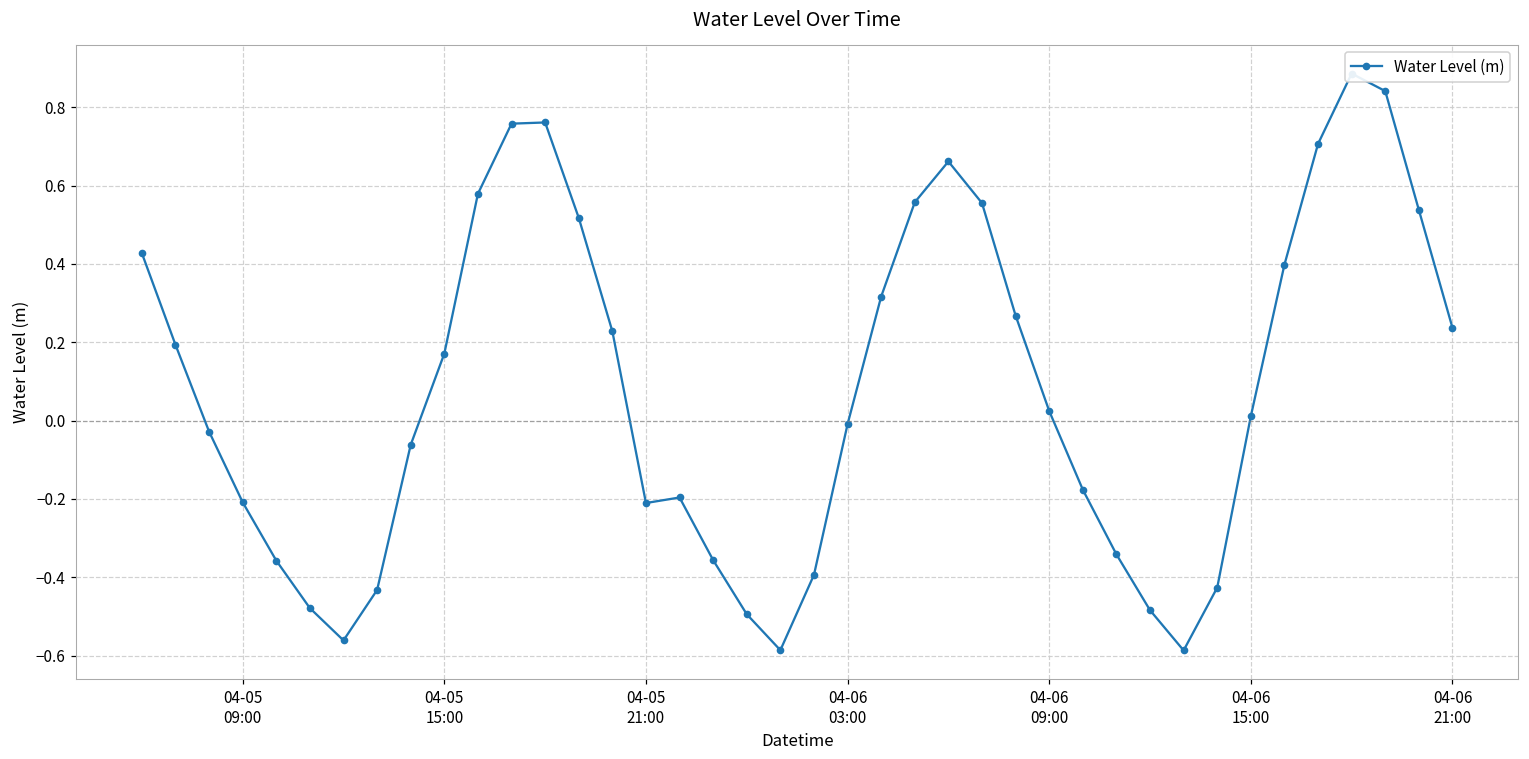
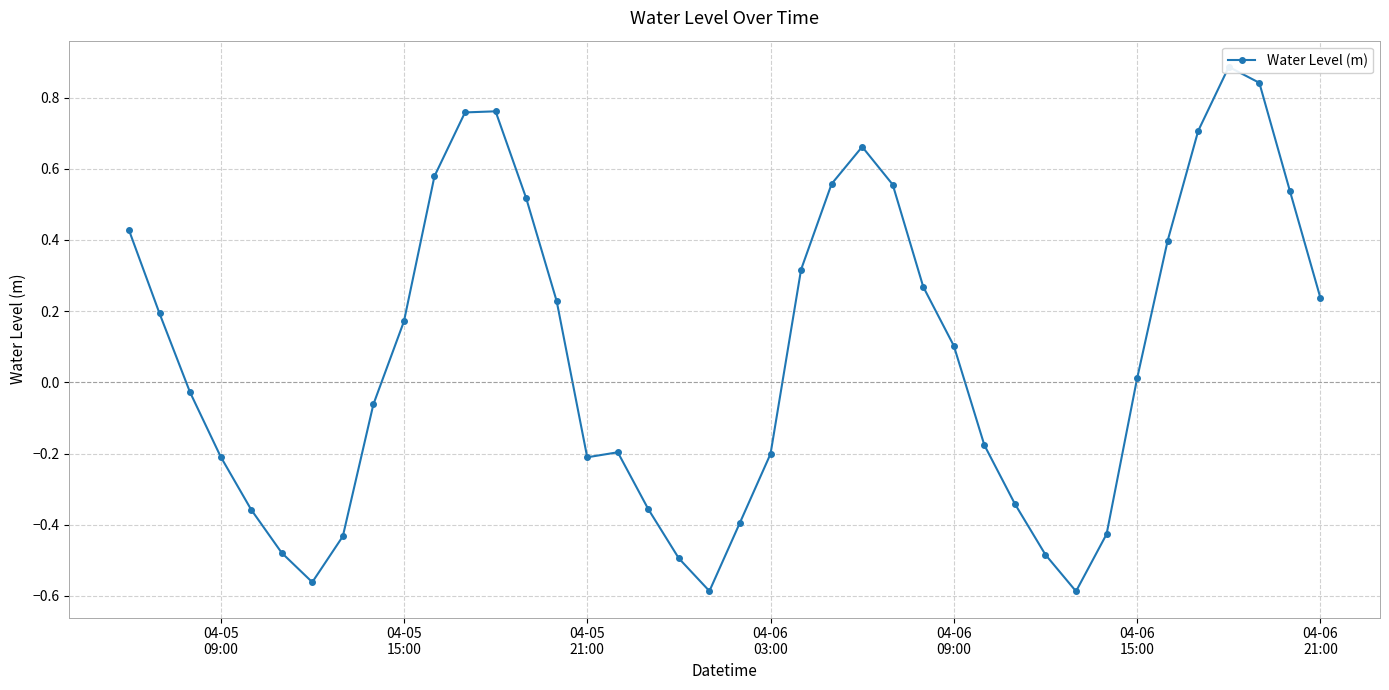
  {
    "04-05 09:00": -0.21,
    "04-05 15:00": 0.17,
    "04-05 21:00": -0.21,
-   "04-06 03:00": -0.01,
-   "04-06 09:00": 0.02,
+   "04-06 03:00": -0.20,
+   "04-06 09:00": 0.10,
    "04-06 15:00": 0.01,
    "04-06 21:00": 0.24
  }
